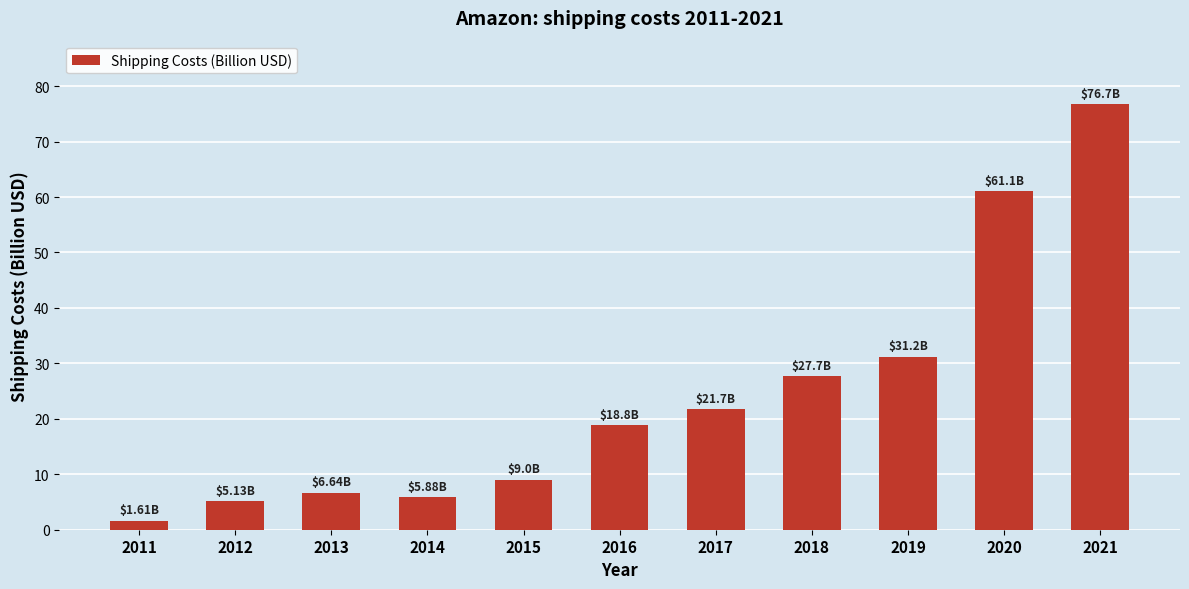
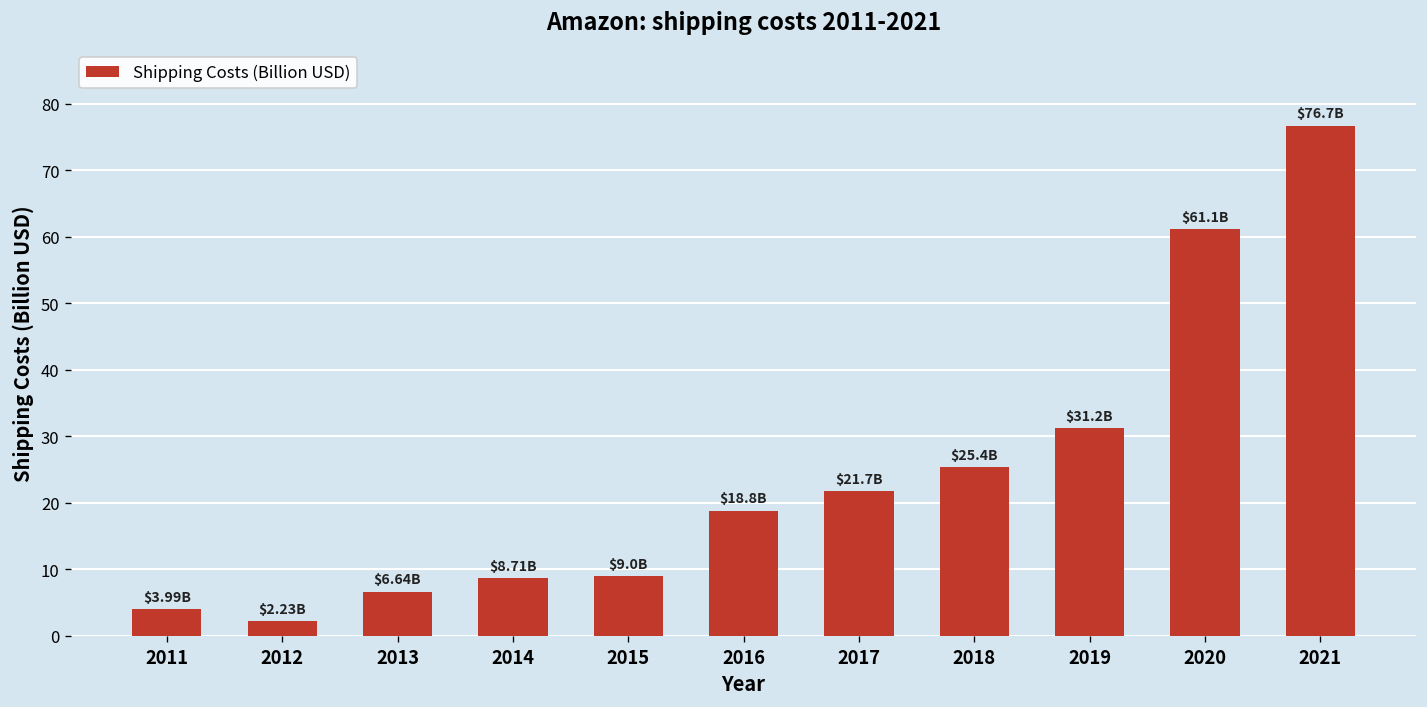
  {
-   "2011": "$1.61B",
-   "2012": "$5.13B",
+   "2011": "$3.99B",
+   "2012": "$2.23B",
    "2013": "$6.64B",
-   "2014": "$5.88B",
+   "2014": "$8.71B",
    "2015": "$9.0B",
    "2016": "$18.8B",
    "2017": "$21.7B",
-   "2018": "$27.7B",
+   "2018": "$25.4B",
    "2019": "$31.2B",
    "2020": "$61.1B",
    "2021": "$76.7B"
  }
